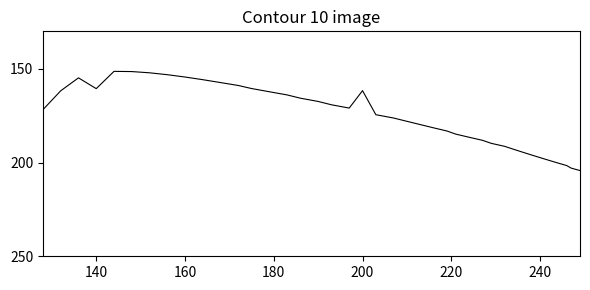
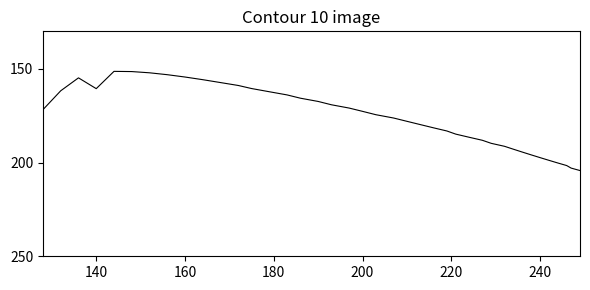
  {
    "140": 161,
    "160": 154,
-   "200": 162,
+   "200": 173,
    "240": 197
  }
